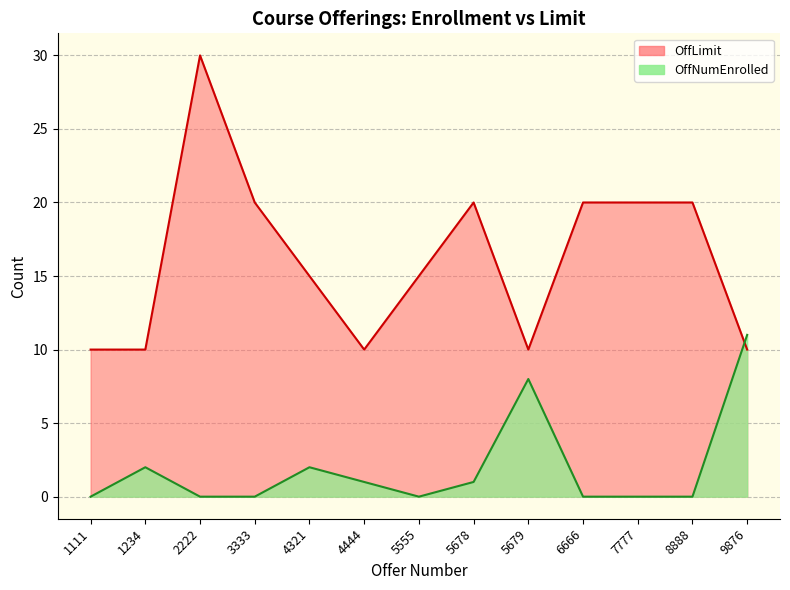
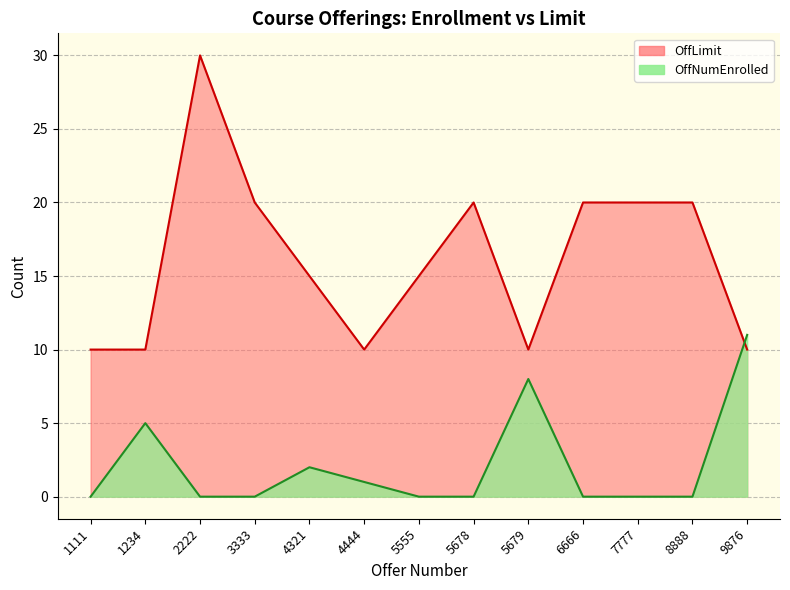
  {
    "OffLimit": {
      "1111": 10,
      "1234": 10,
      "2222": 30,
      "3333": 20,
      "4321": 15,
      "4444": 10,
      "5555": 15,
      "5678": 20,
      "5679": 10,
      "6666": 20,
      "7777": 20,
      "8888": 20,
      "9876": 10
    },
    "OffNumEnrolled": {
      "1111": 0,
-     "1234": 2,
+     "1234": 5,
      "2222": 0,
      "3333": 0,
      "4321": 2,
      "4444": 1,
      "5555": 0,
-     "5678": 1,
+     "5678": 0,
      "5679": 8,
      "6666": 0,
      "7777": 0,
      "8888": 0,
      "9876": 11
    }
  }
